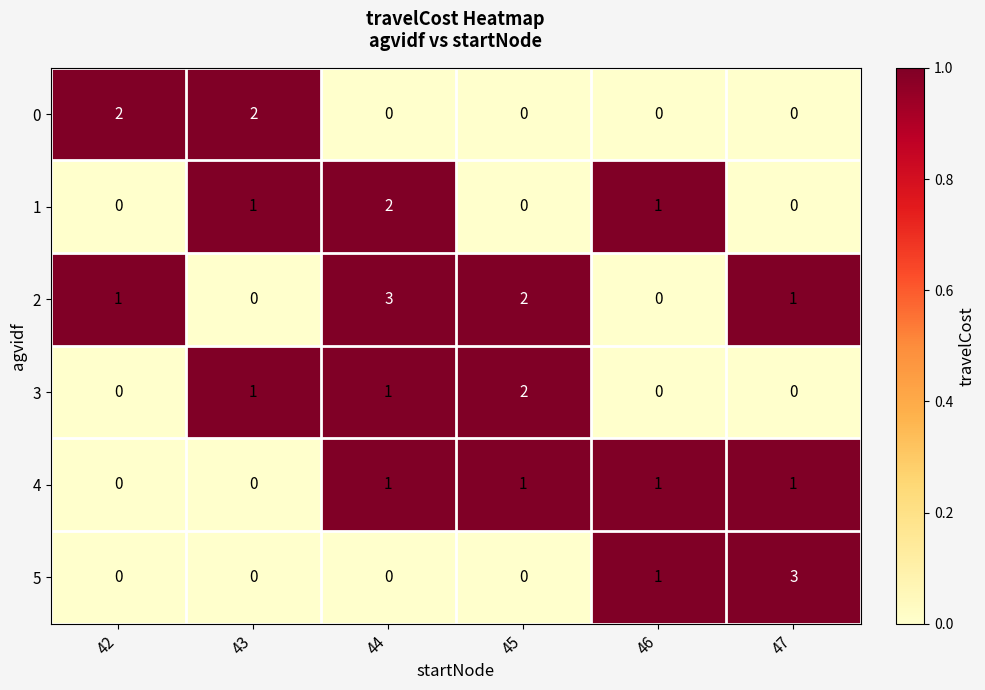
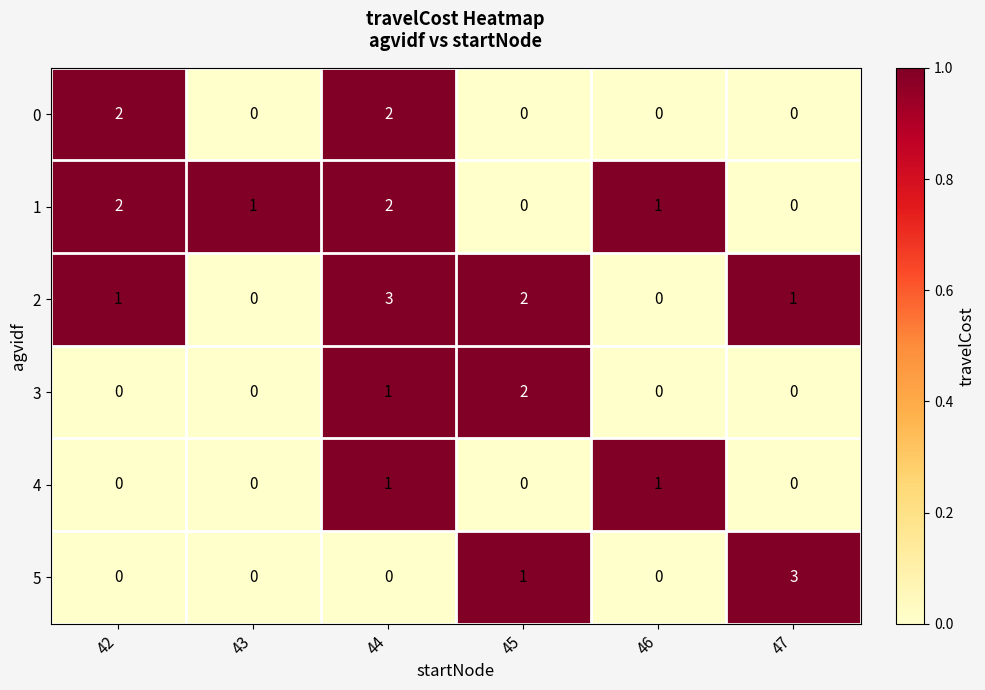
  {
    "0": {
      "42": 2,
-     "43": 2,
-     "44": 0,
+     "43": 0,
+     "44": 2,
      "45": 0,
      "46": 0,
      "47": 0
    },
    "1": {
-     "42": 0,
+     "42": 2,
      "43": 1,
      "44": 2,
      "45": 0,
      "46": 1,
      "47": 0
    },
    "2": {
      "42": 1,
      "43": 0,
      "44": 3,
      "45": 2,
      "46": 0,
      "47": 1
    },
    "3": {
      "42": 0,
-     "43": 1,
+     "43": 0,
      "44": 1,
      "45": 2,
      "46": 0,
      "47": 0
    },
    "4": {
      "42": 0,
      "43": 0,
      "44": 1,
-     "45": 1,
+     "45": 0,
      "46": 1,
-     "47": 1
+     "47": 0
    },
    "5": {
      "42": 0,
      "43": 0,
      "44": 0,
-     "45": 0,
-     "46": 1,
+     "45": 1,
+     "46": 0,
      "47": 3
    }
  }
